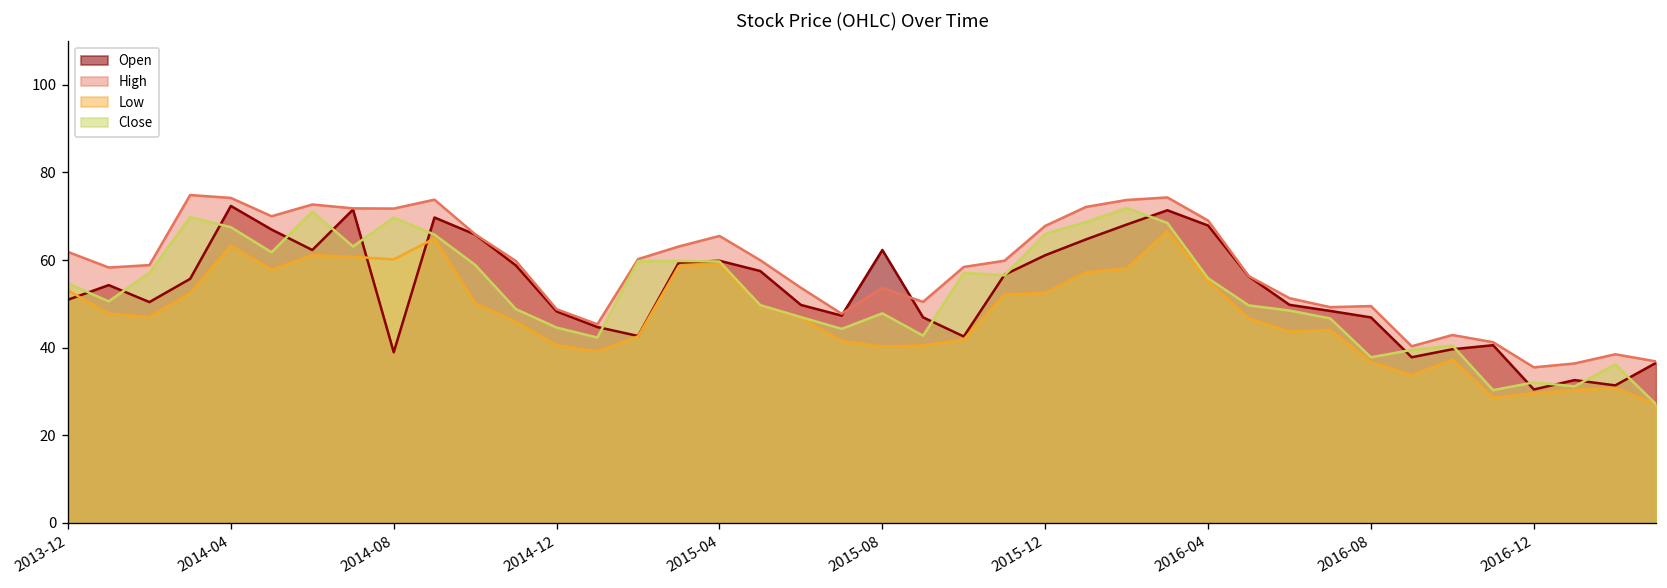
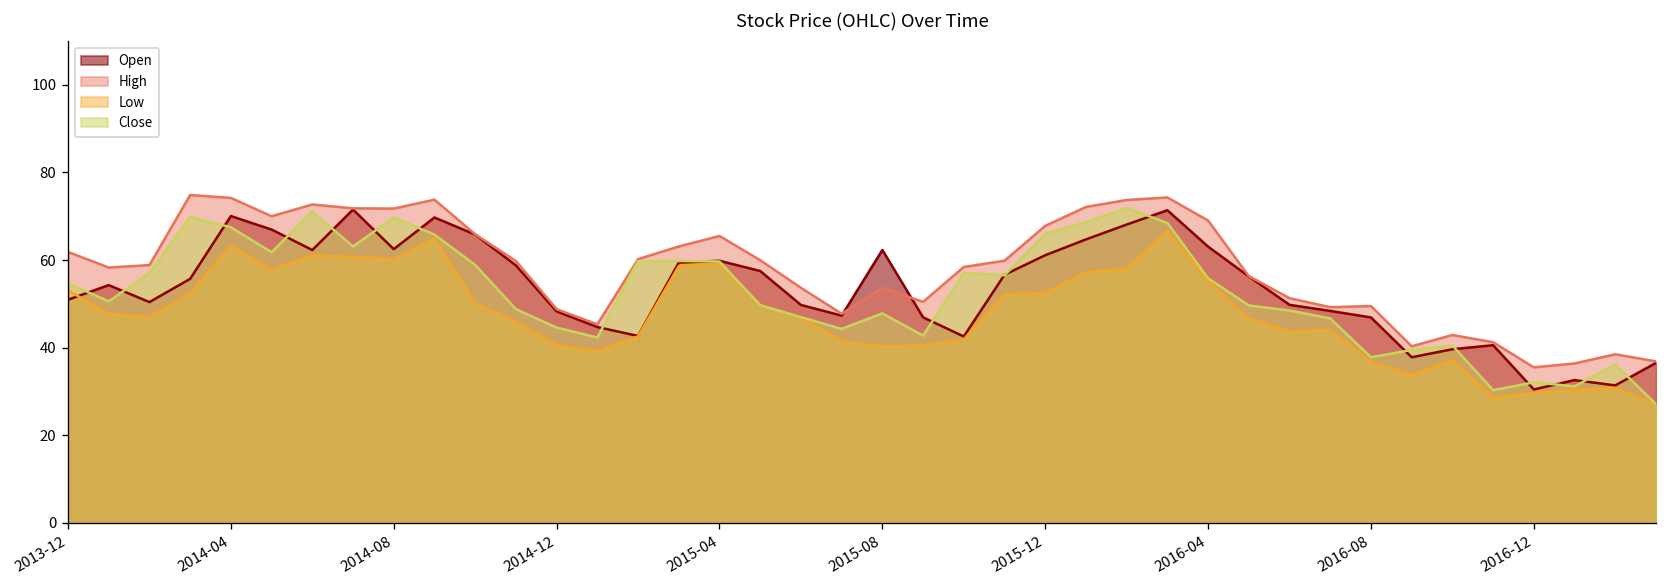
  {
    "Open": {
      "2013-12": 51,
-     "2014-04": 72,
-     "2014-08": 39,
+     "2014-04": 70,
+     "2014-08": 62,
      "2015-08": 62,
      "2015-12": 61,
-     "2016-04": 68,
+     "2016-04": 63,
      "2016-08": 47,
      "2016-12": 30
    }
  }
